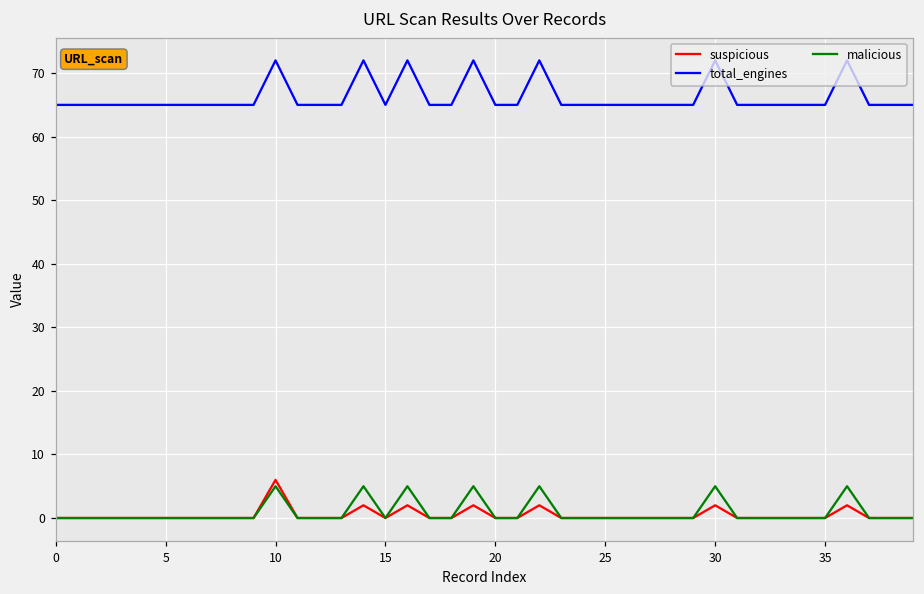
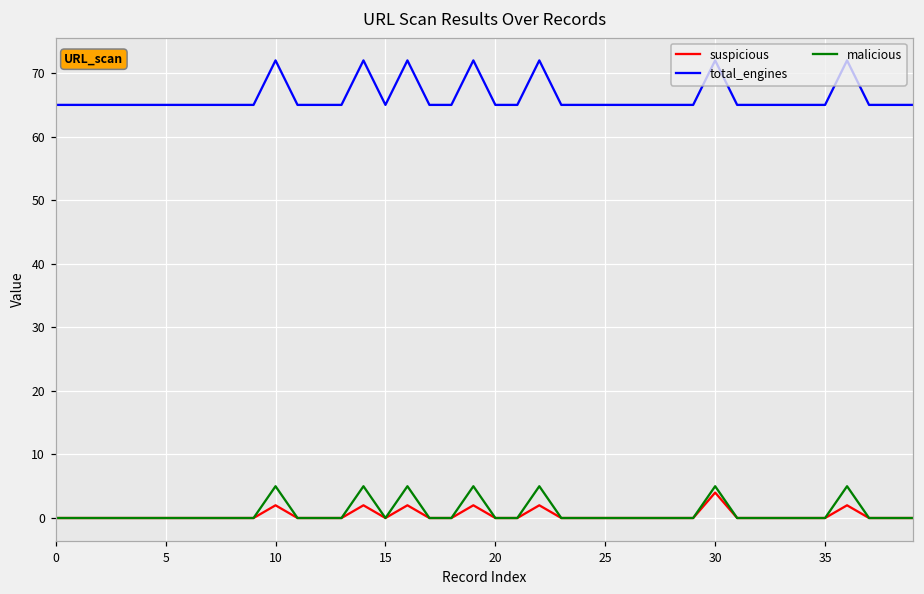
  {
    "suspicious": {
-     "10": 6,
-     "30": 2
+     "10": 2,
+     "30": 4
    },
    "total_engines": {
      "0": 65,
      "5": 65,
      "10": 72,
      "15": 65,
      "20": 65,
      "25": 65,
      "35": 65
    },
    "malicious": {
      "10": 5,
      "30": 5
    }
  }
